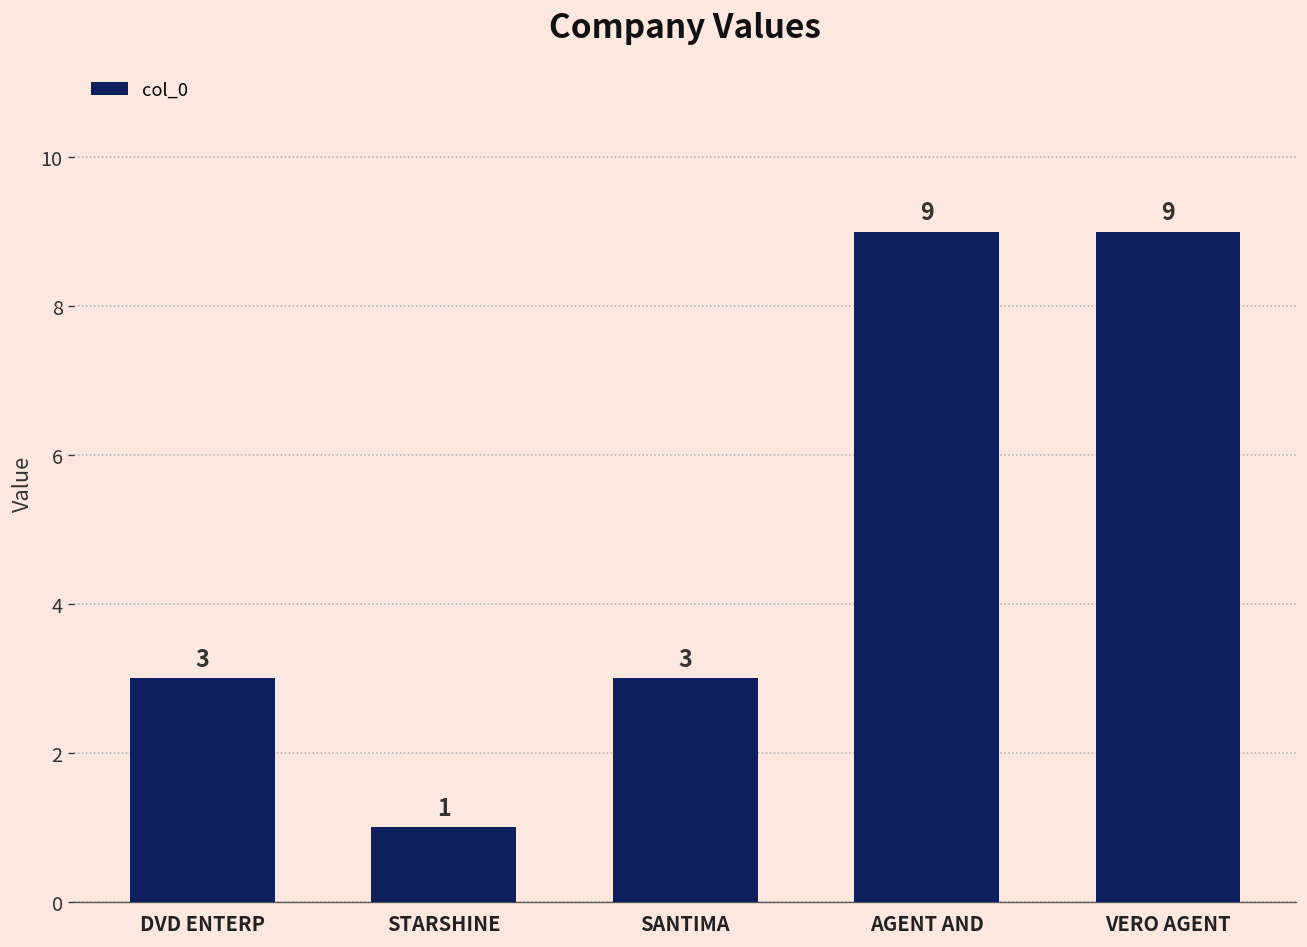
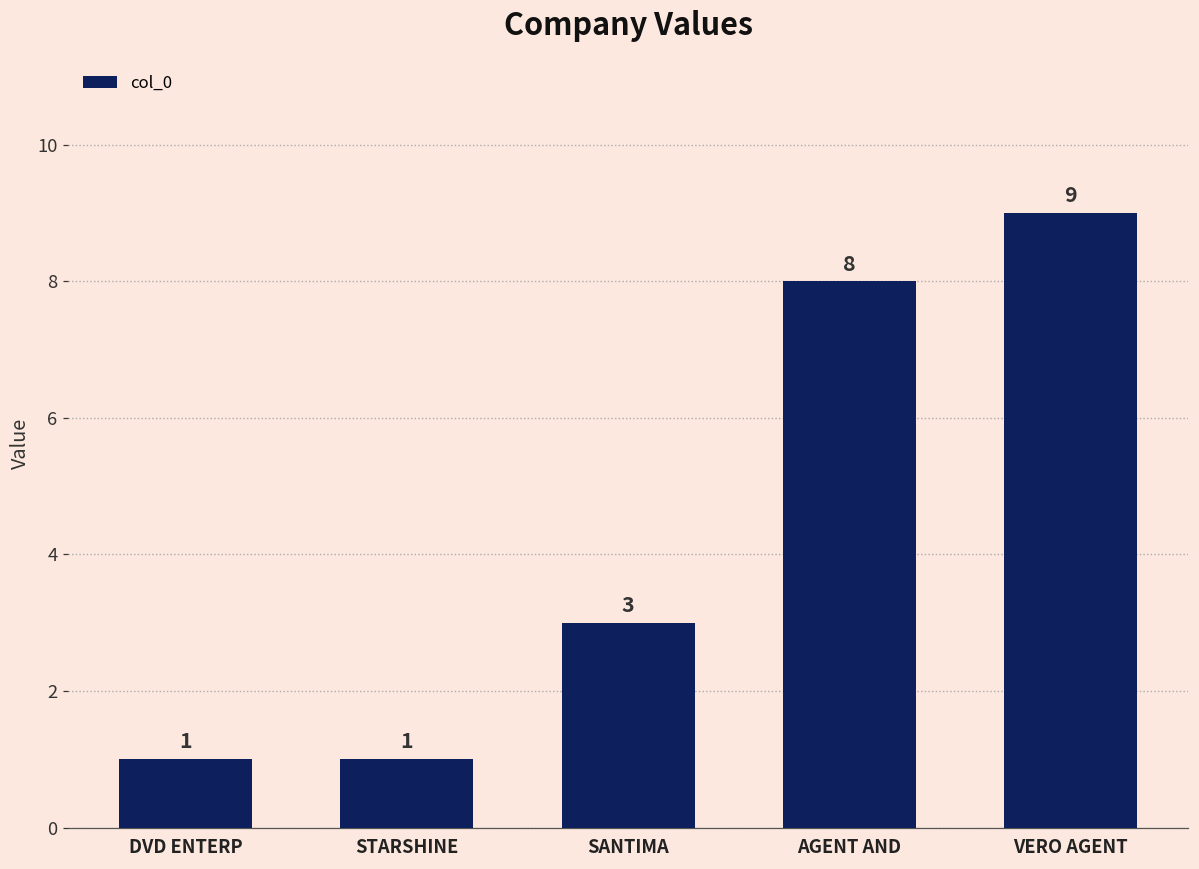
  {
-   "DVD ENTERP": 3,
+   "DVD ENTERP": 1,
    "STARSHINE": 1,
    "SANTIMA": 3,
-   "AGENT AND": 9,
+   "AGENT AND": 8,
    "VERO AGENT": 9
  }
